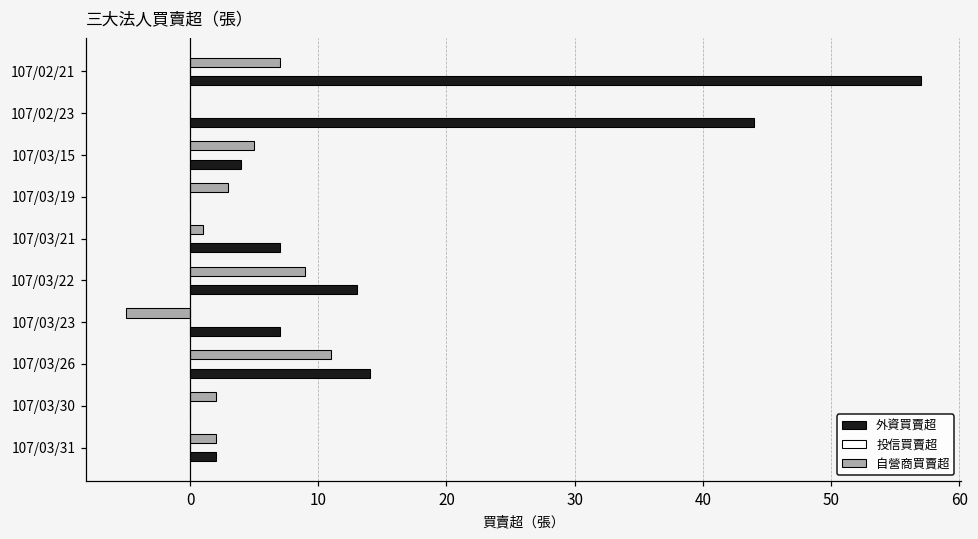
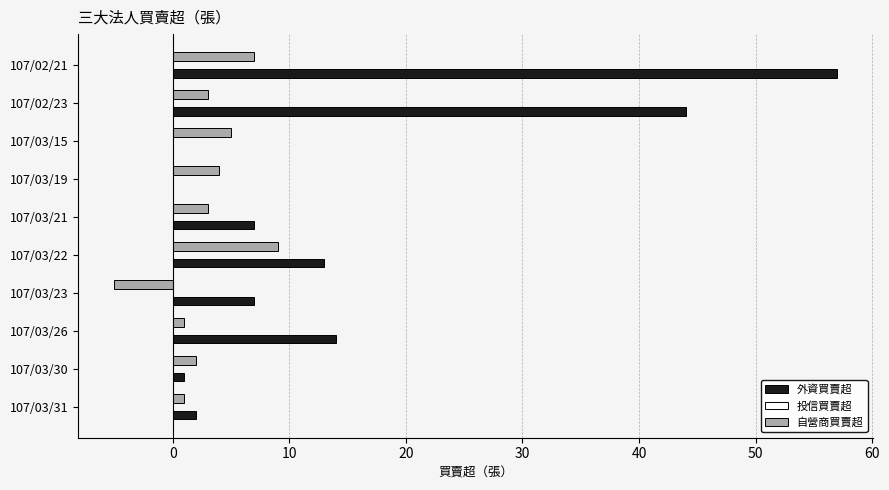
  {
    "外資買賣超": {
      "107/02/21": 57,
      "107/02/23": 44,
-     "107/03/15": 4,
+     "107/03/15": 0,
      "107/03/19": 0,
      "107/03/21": 7,
      "107/03/22": 13,
      "107/03/23": 7,
      "107/03/26": 14,
-     "107/03/30": 0,
+     "107/03/30": 1,
      "107/03/31": 2
    },
    "投信買賣超": {
      "107/02/21": 0,
      "107/02/23": 0,
      "107/03/15": 0,
      "107/03/19": 0,
      "107/03/21": 0,
      "107/03/22": 0,
      "107/03/23": 0,
      "107/03/26": 0,
      "107/03/30": 0,
      "107/03/31": 0
    },
    "自營商買賣超": {
      "107/02/21": 7,
-     "107/02/23": 0,
+     "107/02/23": 3,
      "107/03/15": 5,
-     "107/03/19": 3,
-     "107/03/21": 1,
+     "107/03/19": 4,
+     "107/03/21": 3,
      "107/03/22": 9,
      "107/03/23": -5,
-     "107/03/26": 11,
+     "107/03/26": 1,
      "107/03/30": 2,
-     "107/03/31": 2
+     "107/03/31": 1
    }
  }
